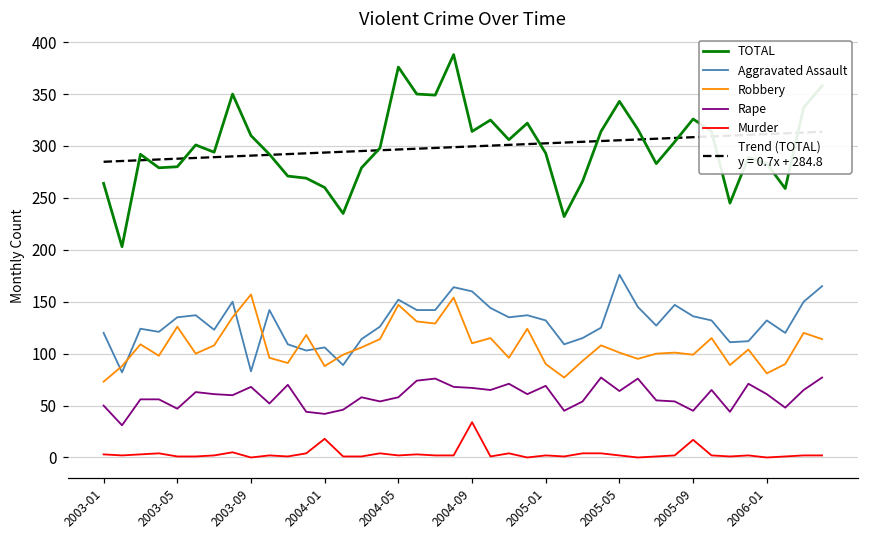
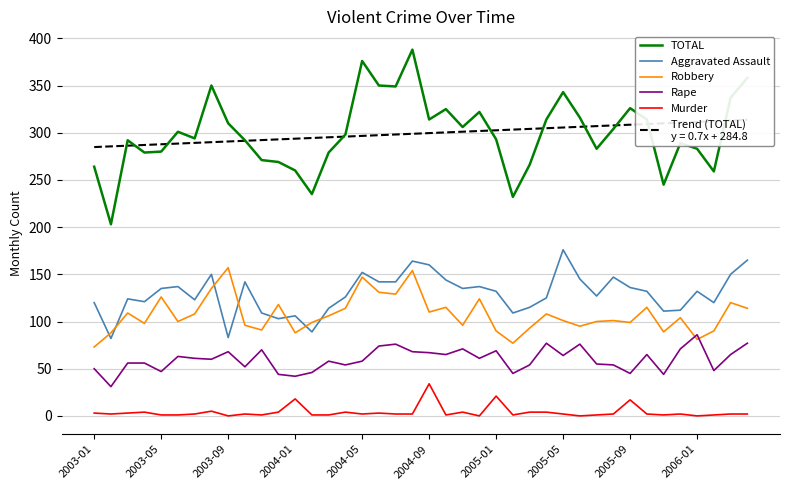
  {
    "TOTAL": {
      "2003-01": 260,
      "2003-05": 280,
      "2003-09": 310,
      "2004-01": 260,
      "2004-05": 380,
      "2004-09": 310,
      "2005-01": 290,
      "2005-05": 340,
      "2005-09": 330,
      "2006-01": 280
    },
    "Aggravated Assault": {
      "2003-01": 120,
      "2003-05": 140,
      "2003-09": 80,
      "2004-01": 110,
      "2004-05": 150,
      "2004-09": 160,
      "2005-01": 130,
      "2005-05": 180,
      "2005-09": 140,
      "2006-01": 130
    },
    "Robbery": {
      "2003-01": 70,
      "2003-05": 130,
      "2003-09": 160,
      "2004-01": 90,
      "2004-05": 150,
      "2004-09": 110,
      "2005-01": 90,
      "2005-05": 100,
      "2005-09": 100,
      "2006-01": 80
    },
    "Rape": {
      "2003-01": 50,
      "2003-05": 50,
      "2003-09": 70,
      "2004-01": 40,
      "2004-05": 60,
      "2004-09": 70,
      "2005-01": 70,
      "2005-05": 60,
      "2005-09": 50,
-     "2006-01": 60
+     "2006-01": 90
    },
    "Murder": {
      "2003-01": 0,
      "2003-05": 0,
      "2003-09": 0,
      "2004-01": 20,
      "2004-05": 0,
      "2004-09": 30,
-     "2005-01": 0,
+     "2005-01": 20,
      "2005-05": 0,
      "2005-09": 20,
      "2006-01": 0
    },
    "Trend (TOTAL) y = 0.7x + 284.8": {
      "2003-01": 280,
      "2003-05": 290,
      "2003-09": 290,
      "2004-01": 290,
      "2004-05": 300,
      "2004-09": 300,
      "2005-01": 300,
      "2005-05": 310,
      "2005-09": 310
    }
  }
